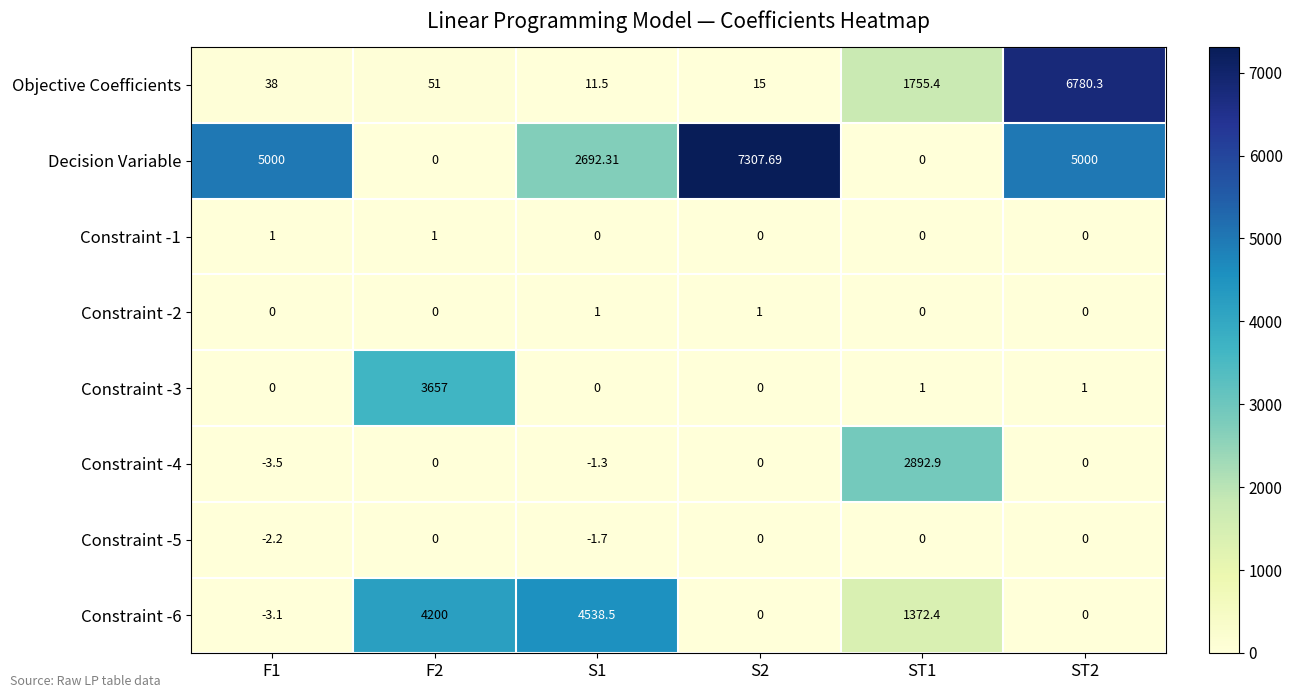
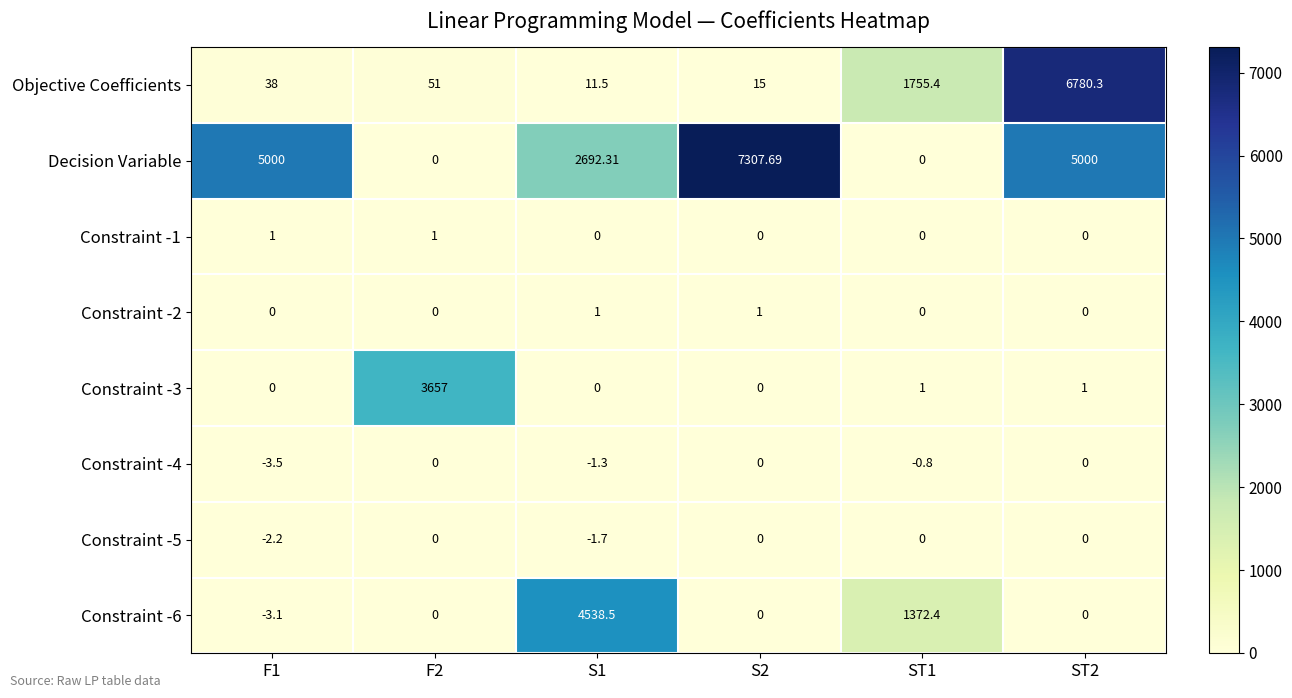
  {
    "Objective Coefficients": {
      "F1": 38,
      "F2": 51,
      "S1": 11.5,
      "S2": 15,
      "ST1": 1755.4,
      "ST2": 6780.3
    },
    "Decision Variable": {
      "F1": 5000,
      "F2": 0,
      "S1": 2692.31,
      "S2": 7307.69,
      "ST1": 0,
      "ST2": 5000
    },
    "Constraint -1": {
      "F1": 1,
      "F2": 1,
      "S1": 0,
      "S2": 0,
      "ST1": 0,
      "ST2": 0
    },
    "Constraint -2": {
      "F1": 0,
      "F2": 0,
      "S1": 1,
      "S2": 1,
      "ST1": 0,
      "ST2": 0
    },
    "Constraint -3": {
      "F1": 0,
      "F2": 3657,
      "S1": 0,
      "S2": 0,
      "ST1": 1,
      "ST2": 1
    },
    "Constraint -4": {
      "F1": -3.5,
      "F2": 0,
      "S1": -1.3,
      "S2": 0,
-     "ST1": 2892.9,
+     "ST1": -0.8,
      "ST2": 0
    },
    "Constraint -5": {
      "F1": -2.2,
      "F2": 0,
      "S1": -1.7,
      "S2": 0,
      "ST1": 0,
      "ST2": 0
    },
    "Constraint -6": {
      "F1": -3.1,
-     "F2": 4200,
+     "F2": 0,
      "S1": 4538.5,
      "S2": 0,
      "ST1": 1372.4,
      "ST2": 0
    }
  }
